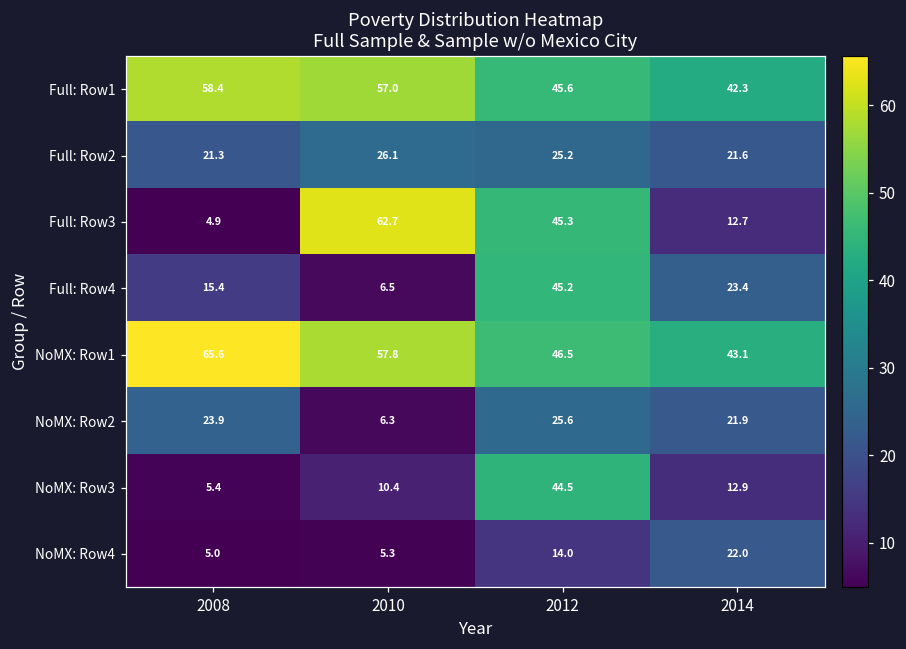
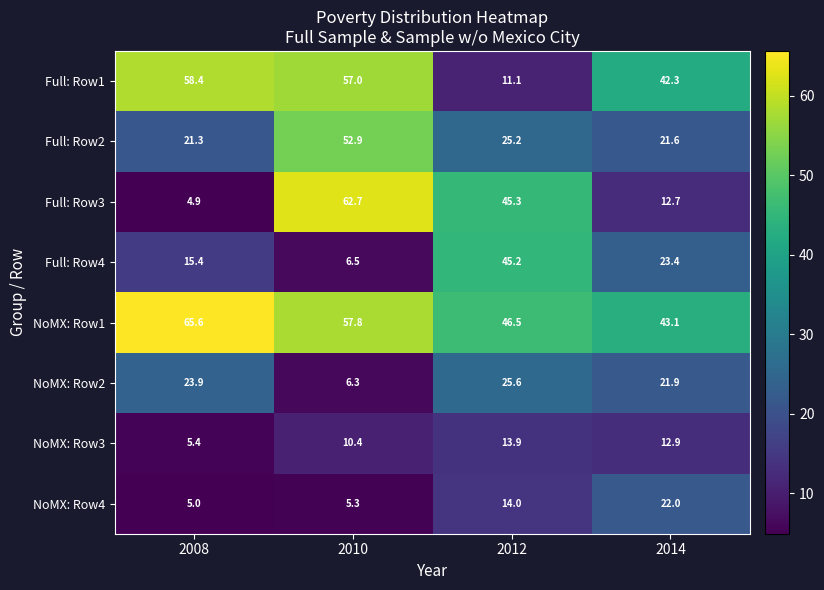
  {
    "Full: Row1": {
      "2008": 58.4,
      "2010": 57.0,
-     "2012": 45.6,
+     "2012": 11.1,
      "2014": 42.3
    },
    "Full: Row2": {
      "2008": 21.3,
-     "2010": 26.1,
+     "2010": 52.9,
      "2012": 25.2,
      "2014": 21.6
    },
    "Full: Row3": {
      "2008": 4.9,
      "2010": 62.7,
      "2012": 45.3,
      "2014": 12.7
    },
    "Full: Row4": {
      "2008": 15.4,
      "2010": 6.5,
      "2012": 45.2,
      "2014": 23.4
    },
    "NoMX: Row1": {
      "2008": 65.6,
      "2010": 57.8,
      "2012": 46.5,
      "2014": 43.1
    },
    "NoMX: Row2": {
      "2008": 23.9,
      "2010": 6.3,
      "2012": 25.6,
      "2014": 21.9
    },
    "NoMX: Row3": {
      "2008": 5.4,
      "2010": 10.4,
-     "2012": 44.5,
+     "2012": 13.9,
      "2014": 12.9
    },
    "NoMX: Row4": {
      "2008": 5.0,
      "2010": 5.3,
      "2012": 14.0,
      "2014": 22.0
    }
  }
